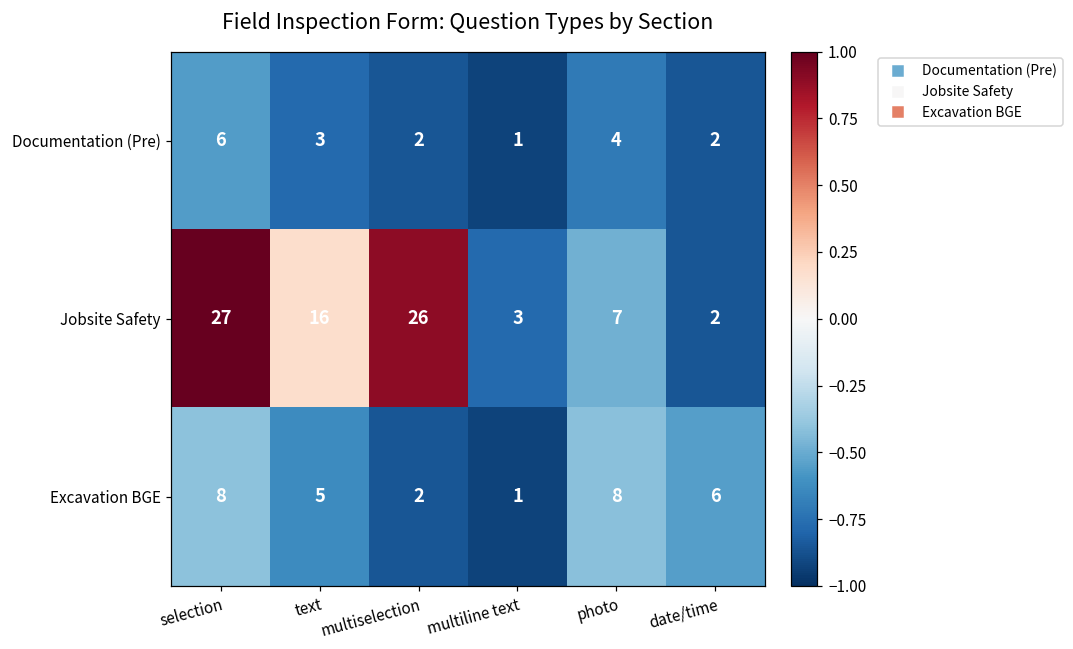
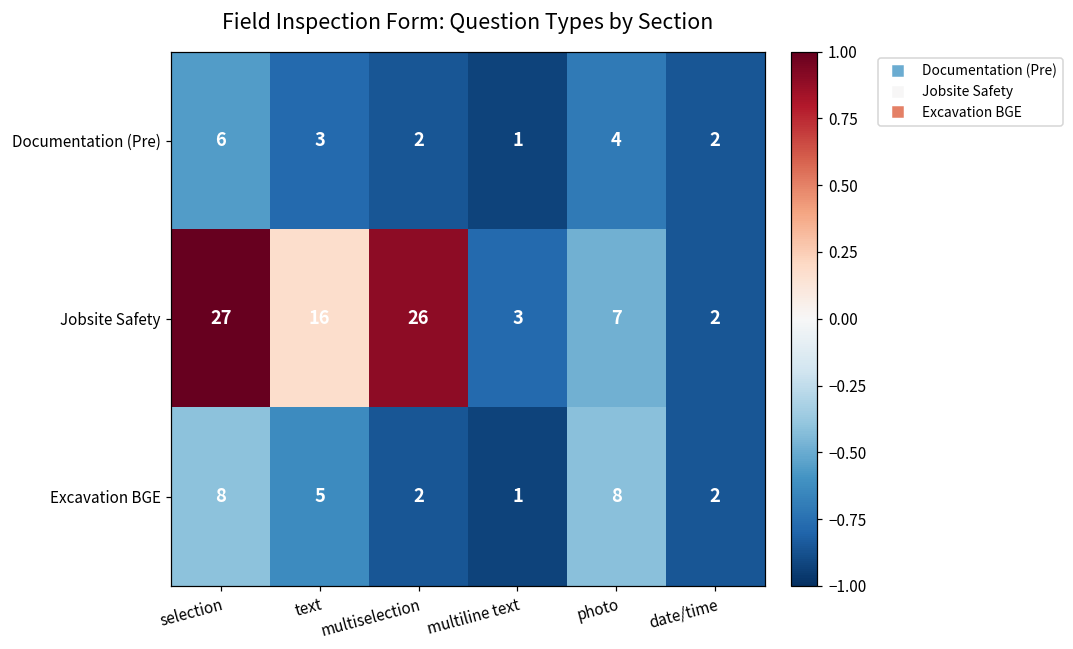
  {
    "Documentation (Pre)": {
      "selection": 6,
      "text": 3,
      "multiselection": 2,
      "multiline text": 1,
      "photo": 4,
      "date/time": 2
    },
    "Jobsite Safety": {
      "selection": 27,
      "text": 16,
      "multiselection": 26,
      "multiline text": 3,
      "photo": 7,
      "date/time": 2
    },
    "Excavation BGE": {
      "selection": 8,
      "text": 5,
      "multiselection": 2,
      "multiline text": 1,
      "photo": 8,
-     "date/time": 6
+     "date/time": 2
    }
  }
